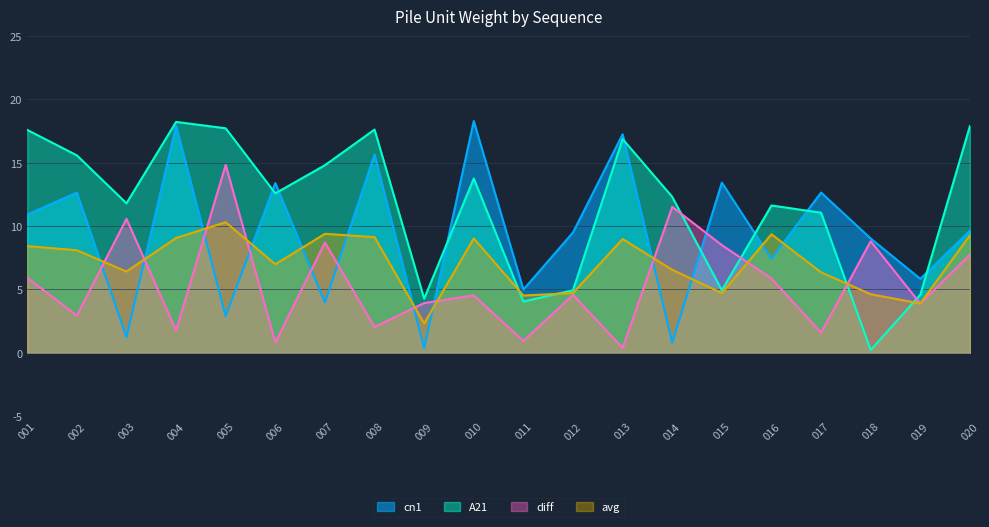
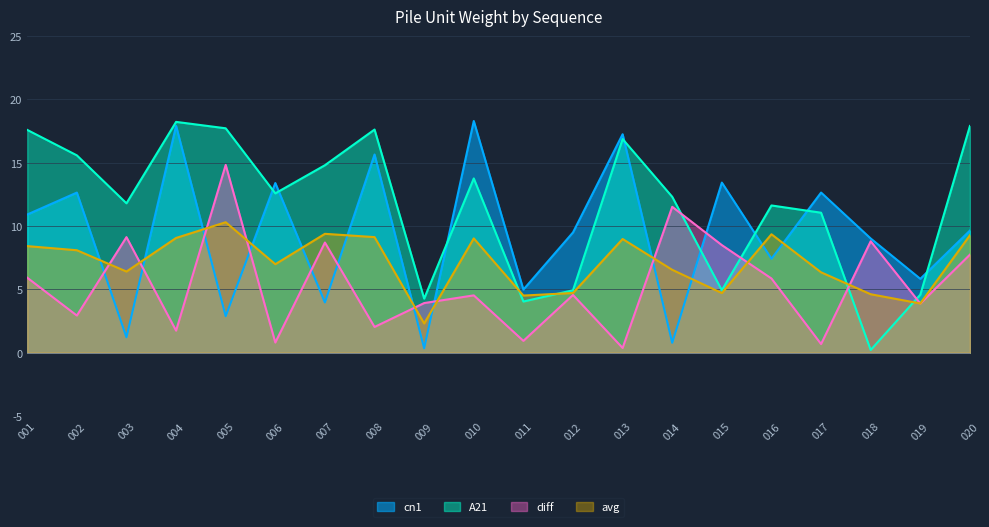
  {
    "cn1": {
      "001": 10.9,
      "002": 12.6,
      "003": 1.2,
      "004": 17.9,
      "005": 2.9,
      "006": 13.4,
      "007": 4.0,
      "008": 15.7,
      "009": 0.4,
      "010": 18.3,
      "011": 5.0,
      "012": 9.5,
      "013": 17.2,
      "014": 0.8,
      "015": 13.4,
      "016": 7.4,
      "017": 12.6,
      "018": 9.0,
      "019": 5.8,
      "020": 9.6
    },
    "A21": {
      "001": 17.6,
      "002": 15.6,
      "003": 11.8,
      "004": 18.2,
      "005": 17.7,
      "006": 12.6,
      "007": 14.8,
      "008": 17.6,
      "009": 4.3,
      "010": 13.8,
      "011": 4.0,
      "012": 4.9,
      "013": 16.9,
      "014": 12.3,
      "015": 4.9,
      "016": 11.6,
      "017": 11.1,
      "018": 0.2,
      "019": 4.6,
      "020": 17.9
    },
    "diff": {
      "001": 5.9,
      "002": 2.9,
-     "003": 10.6,
+     "003": 9.1,
      "004": 1.7,
      "005": 14.8,
      "006": 0.8,
      "007": 8.7,
      "008": 2.0,
      "009": 3.9,
      "010": 4.5,
      "011": 0.9,
      "013": 0.4,
      "014": 11.5,
      "015": 8.5,
      "016": 5.9,
-     "017": 1.6,
+     "017": 0.7,
      "018": 8.8,
      "020": 7.7
    },
    "avg": {
      "001": 8.4,
      "002": 8.1,
      "003": 6.4,
      "004": 9.1,
      "005": 10.3,
      "006": 7.0,
      "007": 9.4,
      "008": 9.1,
      "009": 2.3,
      "010": 9.0,
      "011": 4.5,
      "013": 9.0,
      "014": 6.5,
      "015": 4.7,
      "016": 9.4,
      "017": 6.4,
      "018": 4.6,
      "020": 9.3
    }
  }
